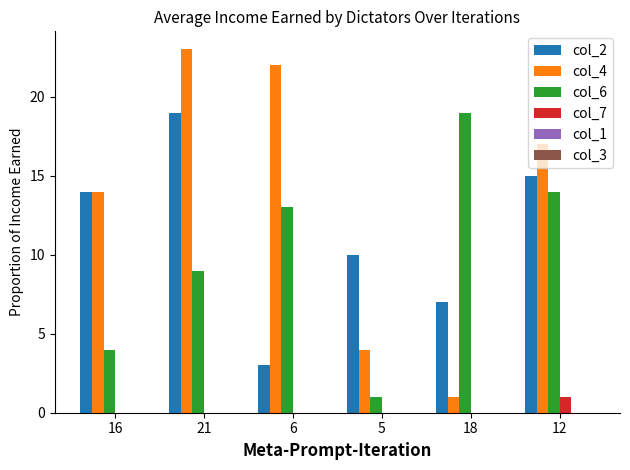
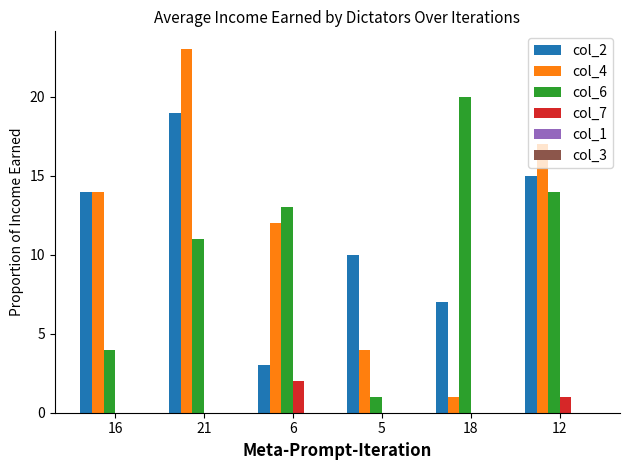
  {
    "col_2": {
      "16": 14,
      "21": 19,
      "6": 3,
      "5": 10,
      "18": 7,
      "12": 15
    },
    "col_4": {
      "16": 14,
      "21": 23,
-     "6": 22,
+     "6": 12,
      "5": 4,
      "18": 1
    },
    "col_6": {
      "16": 4,
-     "21": 9,
+     "21": 11,
      "6": 13,
      "5": 1,
-     "18": 19,
+     "18": 20,
      "12": 14
    },
    "col_7": {
      "16": 0,
      "21": 0,
-     "6": 0,
+     "6": 2,
      "5": 0,
      "18": 0,
      "12": 1
    },
    "col_1": {
      "16": 0,
      "21": 0,
      "6": 0,
      "5": 0,
      "18": 0,
      "12": 0
    },
    "col_3": {
      "16": 0,
      "21": 0,
      "6": 0,
      "5": 0,
      "18": 0,
      "12": 0
    }
  }
